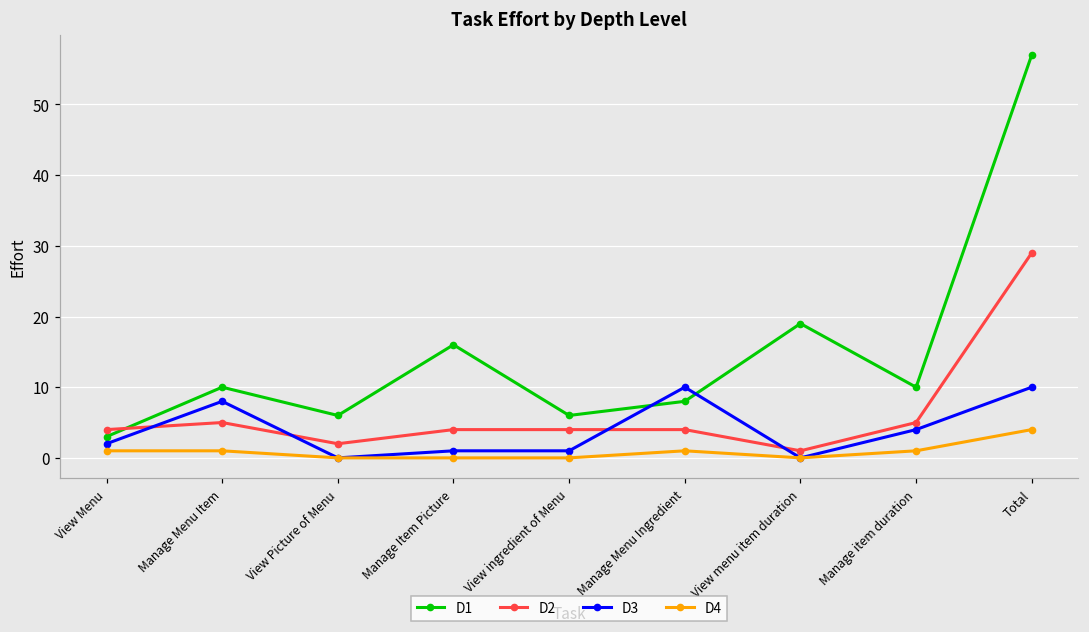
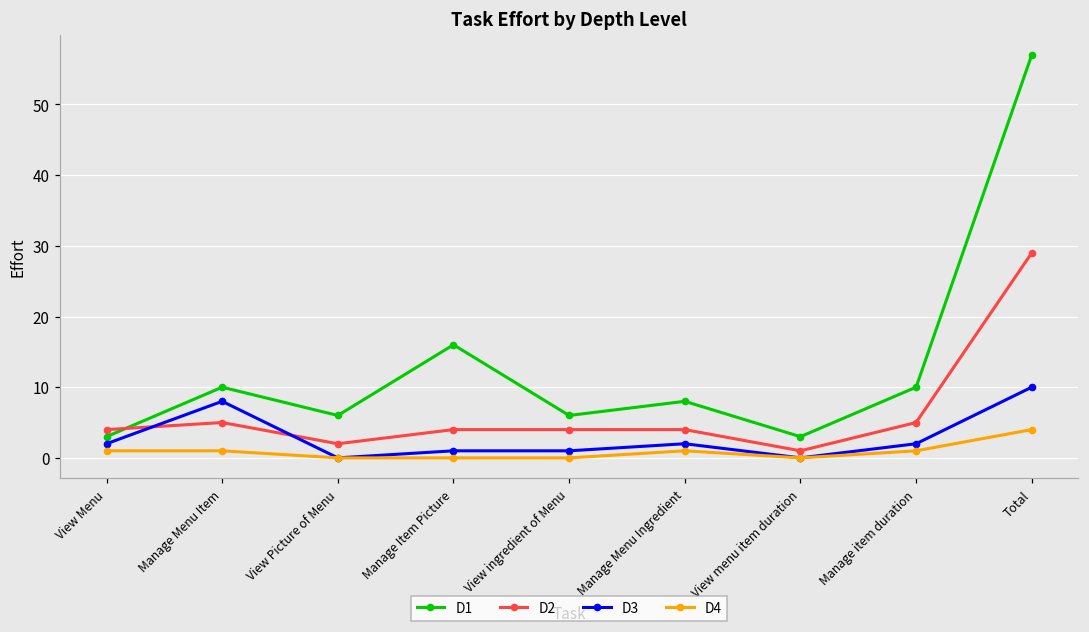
  {
    "D1": {
      "View Menu": 3,
      "Manage Menu Item": 10,
      "View Picture of Menu": 6,
      "Manage Item Picture": 16,
      "View ingredient of Menu": 6,
      "Manage Menu Ingredient": 8,
-     "View menu item duration": 19,
+     "View menu item duration": 3,
      "Manage item duration": 10,
      "Total": 57
    },
    "D2": {
      "View Menu": 4,
      "Manage Menu Item": 5,
      "View Picture of Menu": 2,
      "Manage Item Picture": 4,
      "View ingredient of Menu": 4,
      "Manage Menu Ingredient": 4,
      "View menu item duration": 1,
      "Manage item duration": 5,
      "Total": 29
    },
    "D3": {
      "View Menu": 2,
      "Manage Menu Item": 8,
      "Manage Item Picture": 1,
      "View ingredient of Menu": 1,
-     "Manage Menu Ingredient": 10,
-     "Manage item duration": 4,
+     "Manage Menu Ingredient": 2,
+     "Manage item duration": 2,
      "Total": 10
    },
    "D4": {
      "View Menu": 1,
      "Manage Menu Item": 1,
      "Manage Item Picture": 0,
      "View ingredient of Menu": 0,
      "Manage Menu Ingredient": 1,
      "Manage item duration": 1,
      "Total": 4
    }
  }
